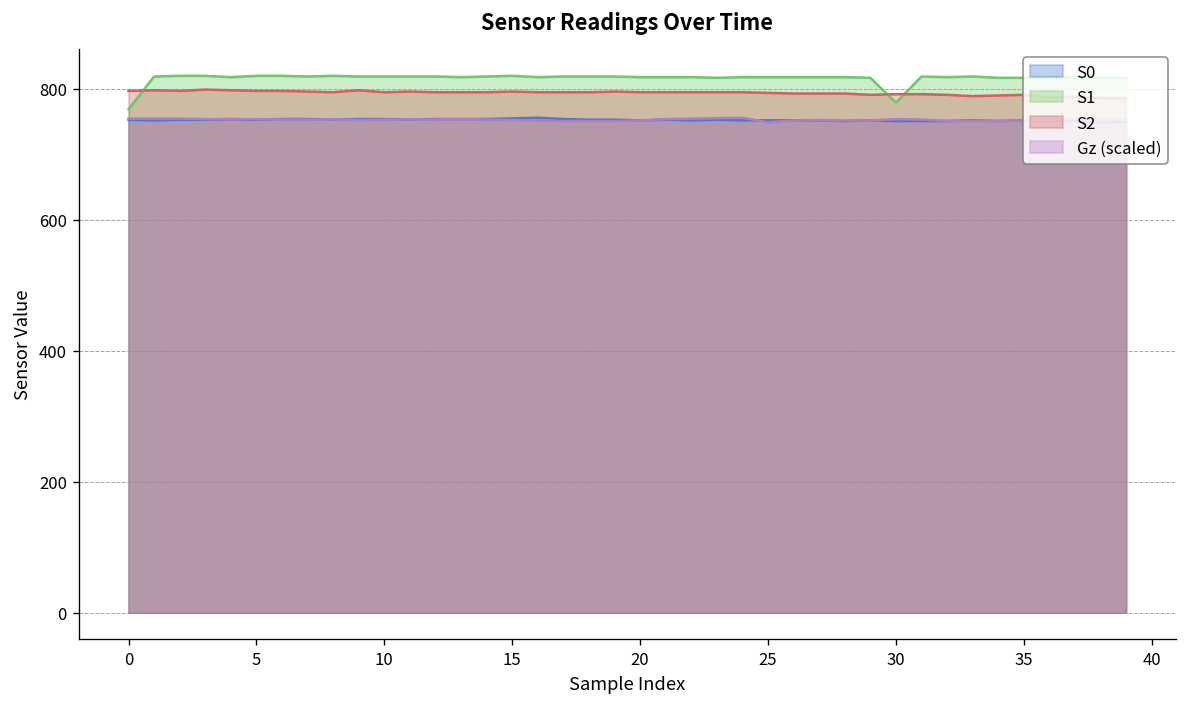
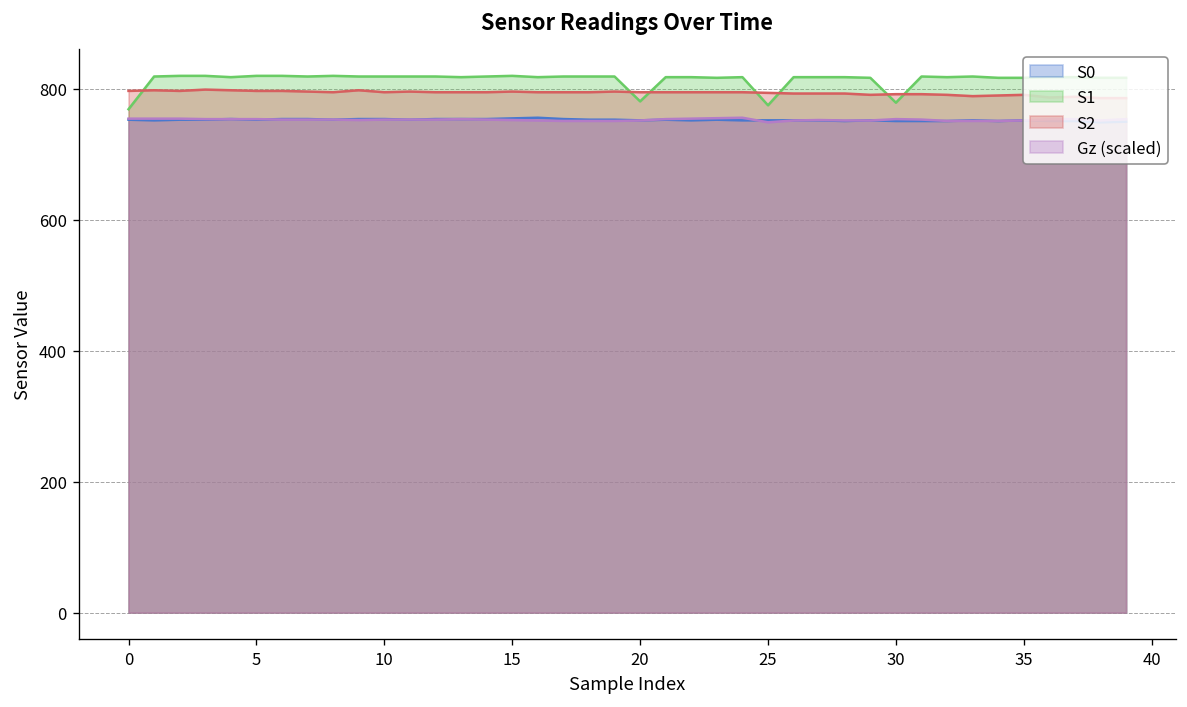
  {
    "S1": {
      "0": 770,
      "5": 820,
      "10": 820,
      "15": 820,
-     "20": 820,
-     "25": 820,
+     "20": 780,
+     "25": 780,
      "30": 780
    }
  }
